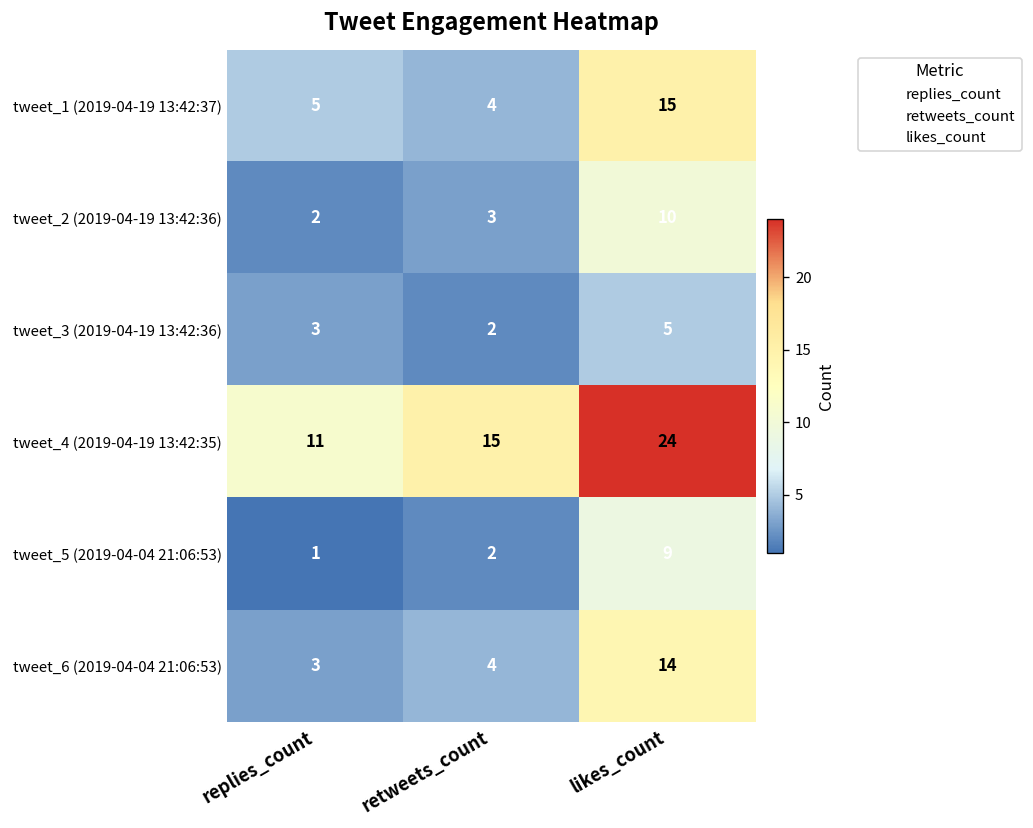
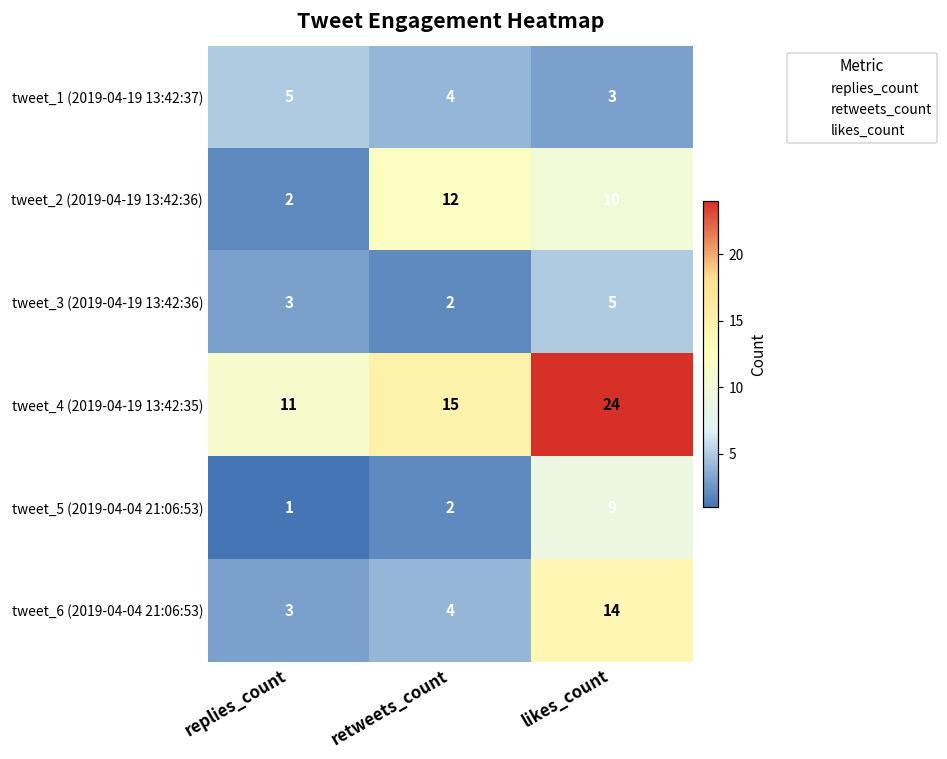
  {
    "tweet_1 (2019-04-19 13:42:37)": {
      "replies_count": 5,
      "retweets_count": 4,
-     "likes_count": 15
+     "likes_count": 3
    },
    "tweet_2 (2019-04-19 13:42:36)": {
      "replies_count": 2,
-     "retweets_count": 3
+     "retweets_count": 12
    },
    "tweet_3 (2019-04-19 13:42:36)": {
      "replies_count": 3,
      "retweets_count": 2,
      "likes_count": 5
    },
    "tweet_4 (2019-04-19 13:42:35)": {
      "replies_count": 11,
      "retweets_count": 15,
      "likes_count": 24
    },
    "tweet_5 (2019-04-04 21:06:53)": {
      "replies_count": 1,
      "retweets_count": 2
    },
    "tweet_6 (2019-04-04 21:06:53)": {
      "replies_count": 3,
      "retweets_count": 4,
      "likes_count": 14
    }
  }
